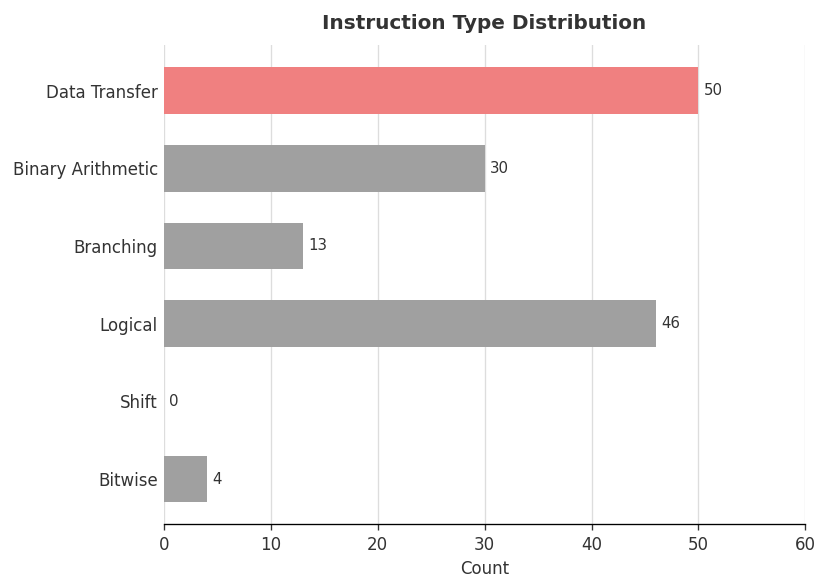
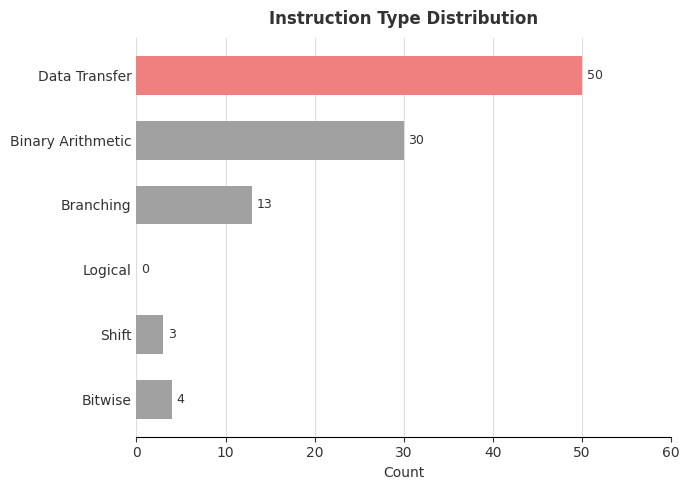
  {
    "Data Transfer": 50,
    "Binary Arithmetic": 30,
    "Branching": 13,
-   "Logical": 46,
-   "Shift": 0,
+   "Logical": 0,
+   "Shift": 3,
    "Bitwise": 4
  }
